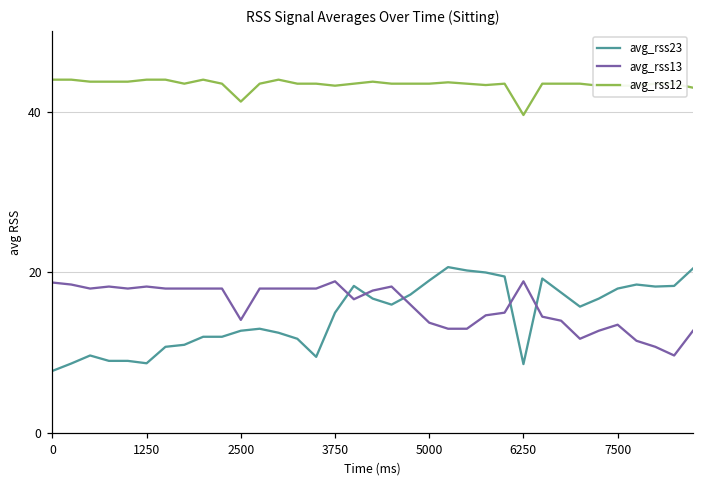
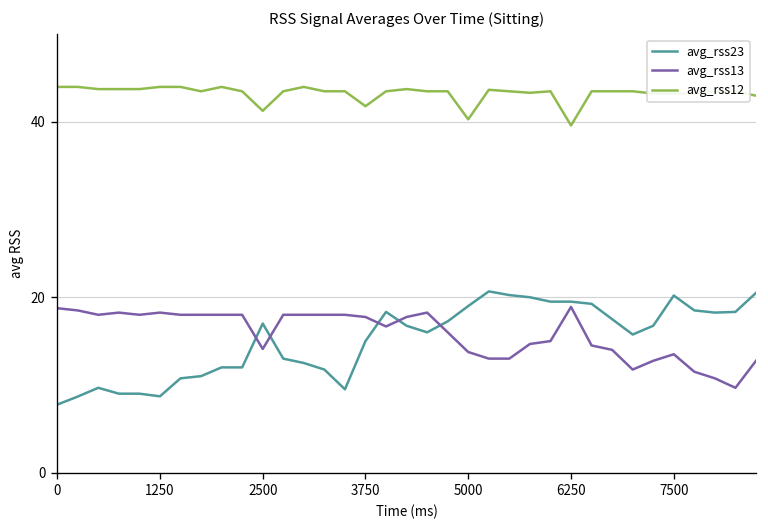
  {
    "avg_rss23": {
      "0": 8,
      "1250": 9,
-     "2500": 13,
+     "2500": 17,
      "3750": 15,
      "5000": 19,
-     "6250": 9,
-     "7500": 18
+     "6250": 20,
+     "7500": 20
    },
    "avg_rss13": {
      "0": 19,
      "1250": 18,
      "2500": 14,
-     "3750": 19,
+     "3750": 18,
      "5000": 14,
      "6250": 19,
      "7500": 14
    },
    "avg_rss12": {
      "0": 44,
      "1250": 44,
      "2500": 41,
-     "3750": 43,
-     "5000": 44,
+     "3750": 42,
+     "5000": 40,
      "6250": 40
    }
  }
